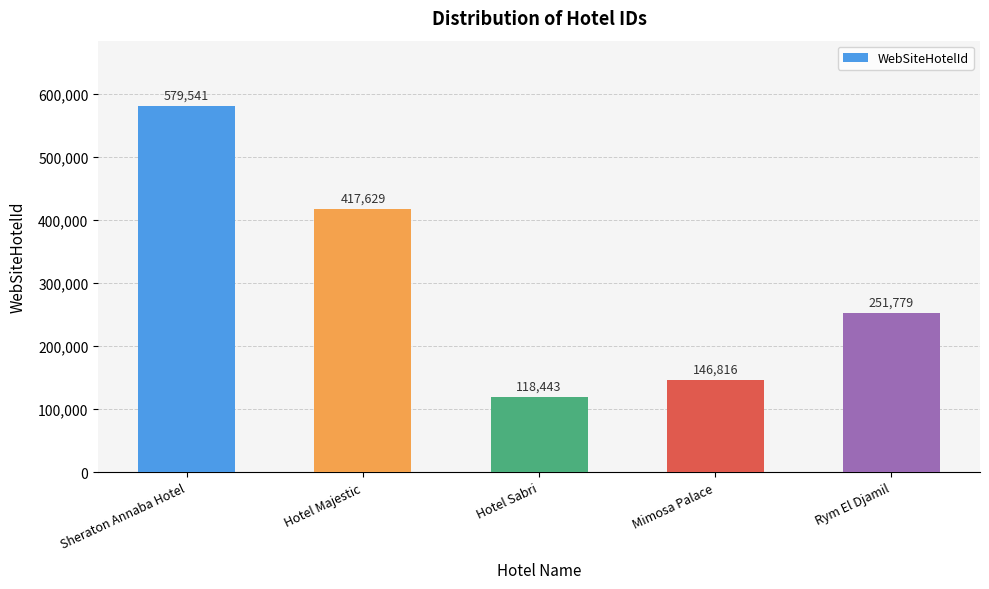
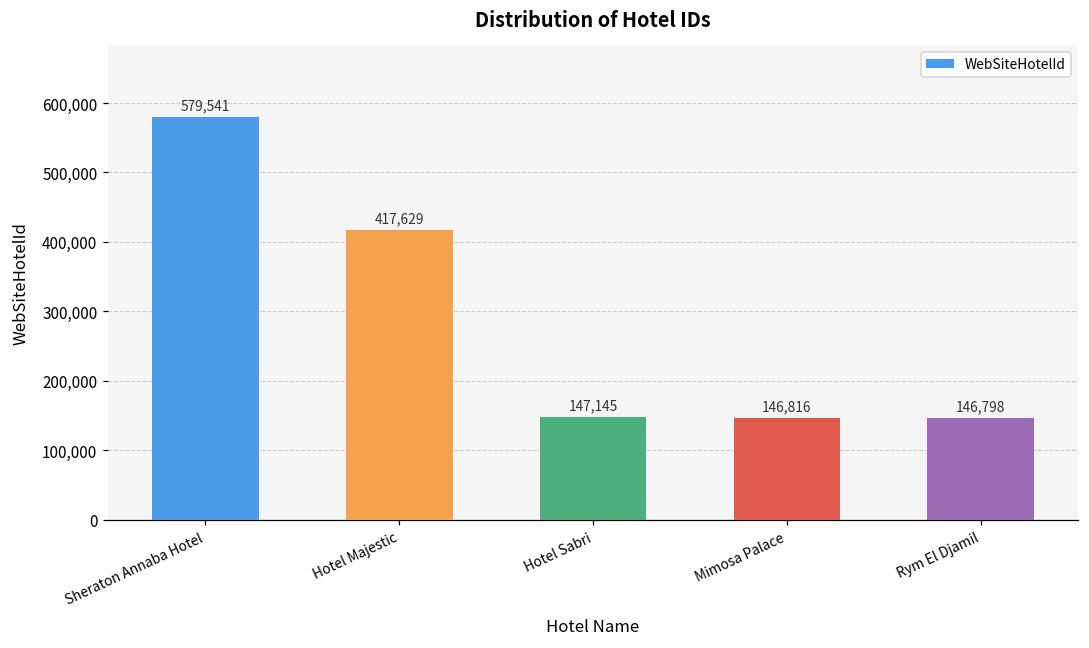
  {
    "Sheraton Annaba Hotel": "579,541",
    "Hotel Majestic": "417,629",
-   "Hotel Sabri": "118,443",
+   "Hotel Sabri": "147,145",
    "Mimosa Palace": "146,816",
-   "Rym El Djamil": "251,779"
+   "Rym El Djamil": "146,798"
  }
